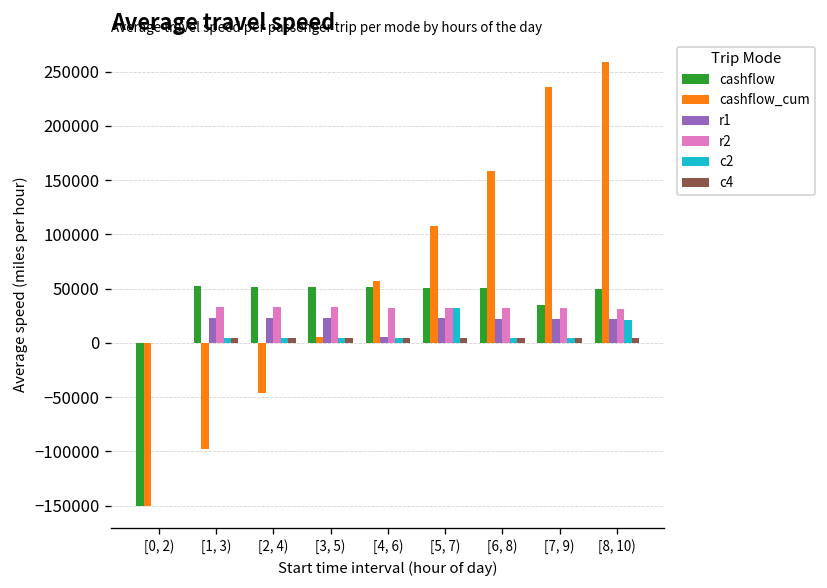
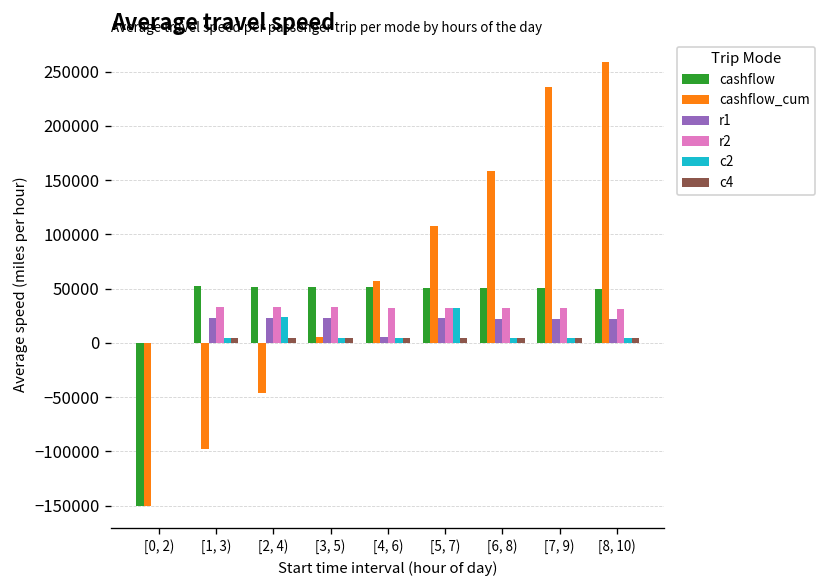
  {
    "cashflow": {
      "[0, 2)": -150000,
      "[1, 3)": 50000,
      "[2, 4)": 50000,
      "[3, 5)": 50000,
      "[4, 6)": 50000,
      "[5, 7)": 50000,
      "[6, 8)": 50000,
-     "[7, 9)": 30000,
+     "[7, 9)": 50000,
      "[8, 10)": 50000
    },
    "cashflow_cum": {
      "[0, 2)": -150000,
      "[1, 3)": -100000,
      "[2, 4)": -50000,
      "[3, 5)": 10000,
      "[4, 6)": 60000,
      "[5, 7)": 110000,
      "[6, 8)": 160000,
      "[7, 9)": 240000,
      "[8, 10)": 260000
    },
    "r1": {
      "[0, 2)": 0,
      "[1, 3)": 20000,
      "[2, 4)": 20000,
      "[3, 5)": 20000,
      "[4, 6)": 10000,
      "[5, 7)": 20000,
      "[6, 8)": 20000,
      "[7, 9)": 20000,
      "[8, 10)": 20000
    },
    "r2": {
      "[0, 2)": 0,
      "[1, 3)": 30000,
      "[2, 4)": 30000,
      "[3, 5)": 30000,
      "[4, 6)": 30000,
      "[5, 7)": 30000,
      "[6, 8)": 30000,
      "[7, 9)": 30000,
      "[8, 10)": 30000
    },
    "c2": {
      "[0, 2)": 0,
      "[1, 3)": 0,
-     "[2, 4)": 0,
+     "[2, 4)": 20000,
      "[3, 5)": 0,
      "[4, 6)": 0,
      "[5, 7)": 30000,
      "[6, 8)": 0,
      "[7, 9)": 0,
-     "[8, 10)": 20000
+     "[8, 10)": 0
    },
    "c4": {
      "[0, 2)": 0,
      "[1, 3)": 0,
      "[2, 4)": 0,
      "[3, 5)": 0,
      "[4, 6)": 0,
      "[5, 7)": 0,
      "[6, 8)": 0,
      "[7, 9)": 0,
      "[8, 10)": 0
    }
  }
